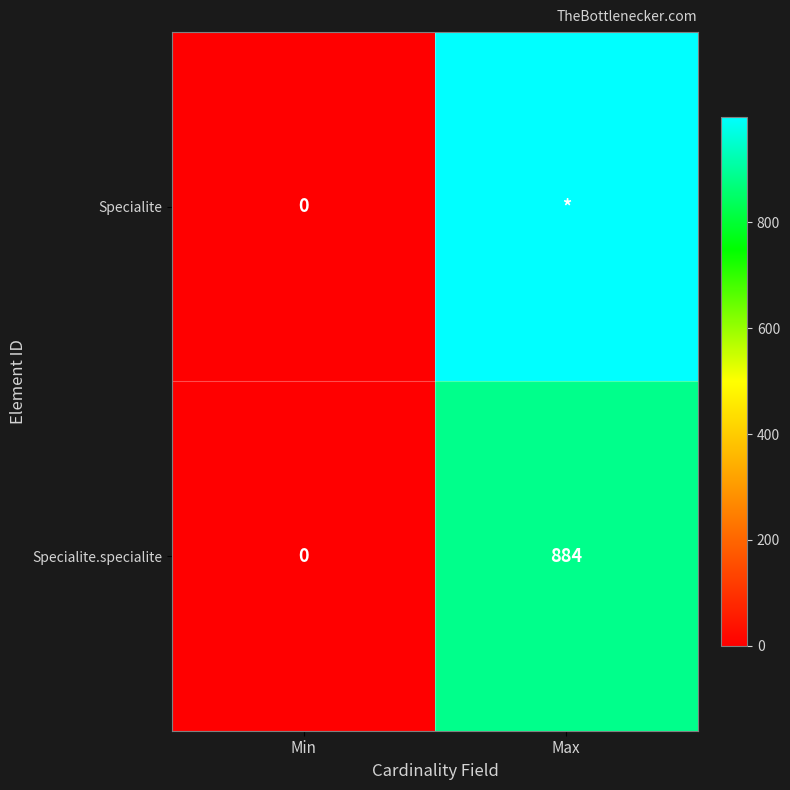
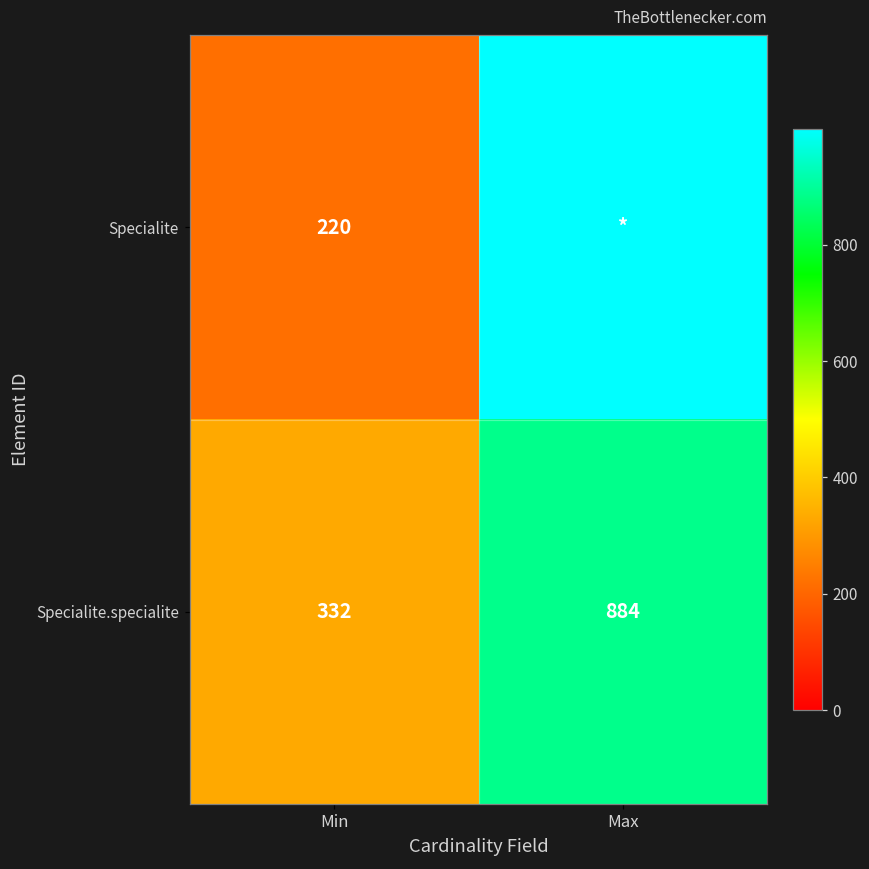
  {
    "Specialite": {
-     "Min": 0
+     "Min": 220
    },
    "Specialite.specialite": {
-     "Min": 0,
+     "Min": 332,
      "Max": 884
    }
  }
